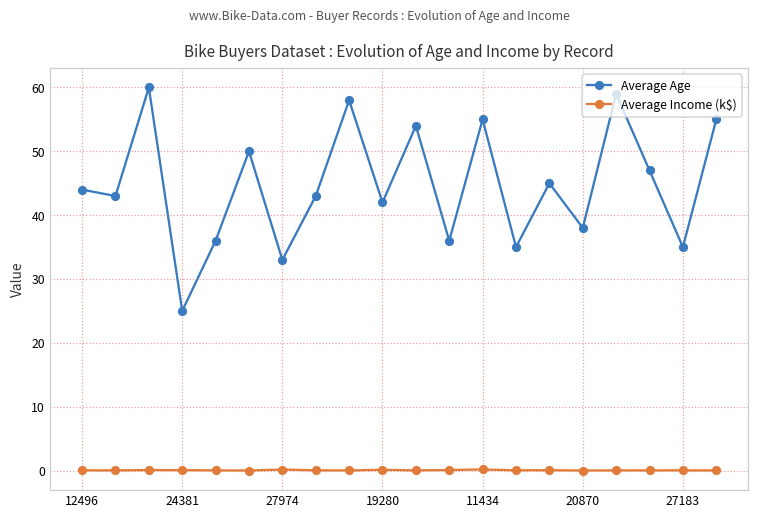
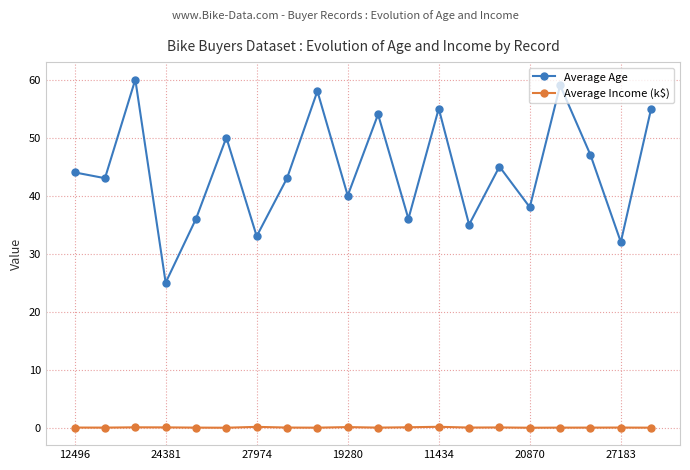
  {
    "Average Age": {
      "12496": 44,
      "24381": 25,
      "27974": 33,
-     "19280": 42,
+     "19280": 40,
      "11434": 55,
      "20870": 38,
-     "27183": 35
+     "27183": 32
    },
    "Average Income (k$)": {
      "12496": 0,
      "24381": 0,
      "27974": 0,
      "19280": 0,
      "11434": 0,
      "20870": 0,
      "27183": 0
    }
  }
